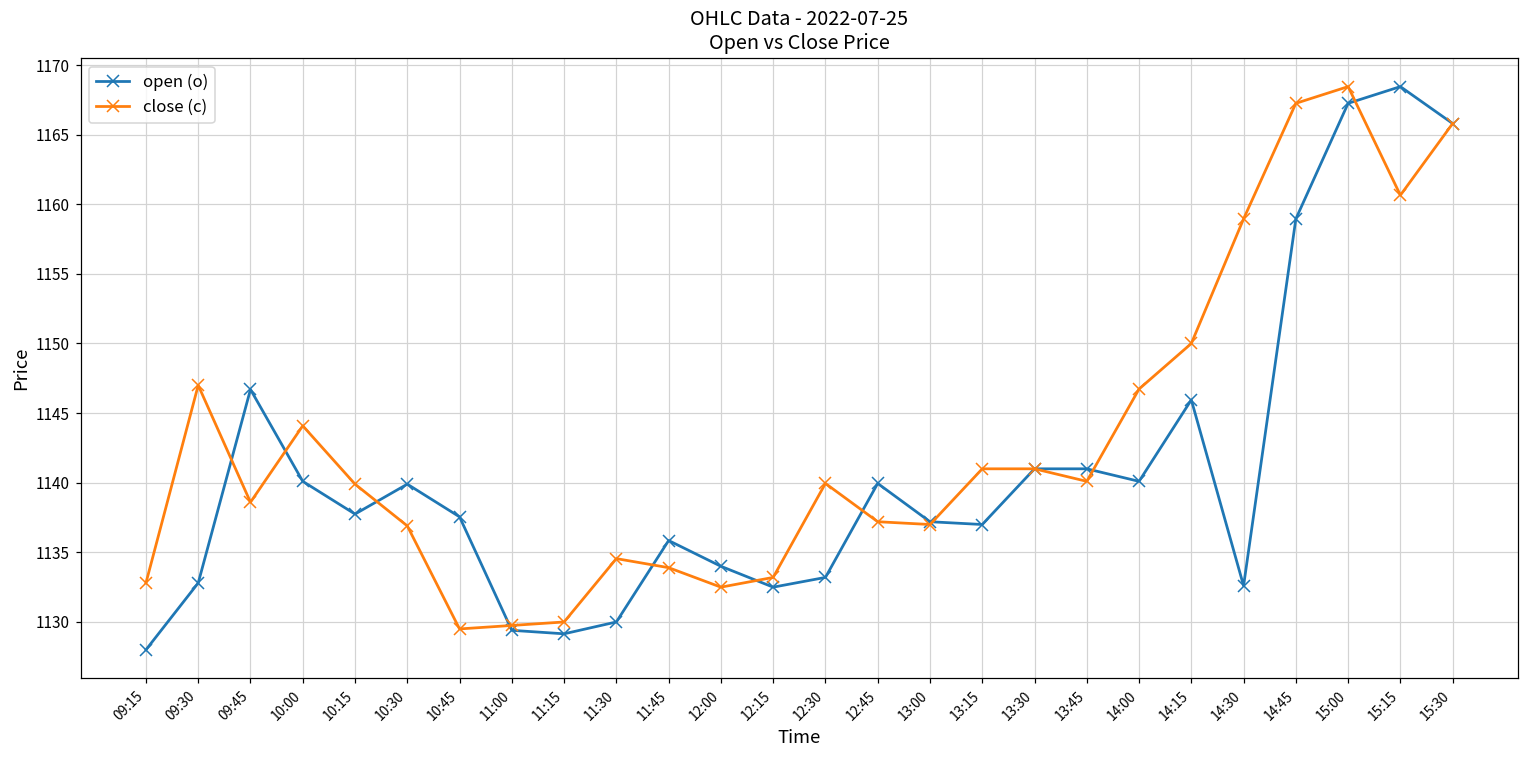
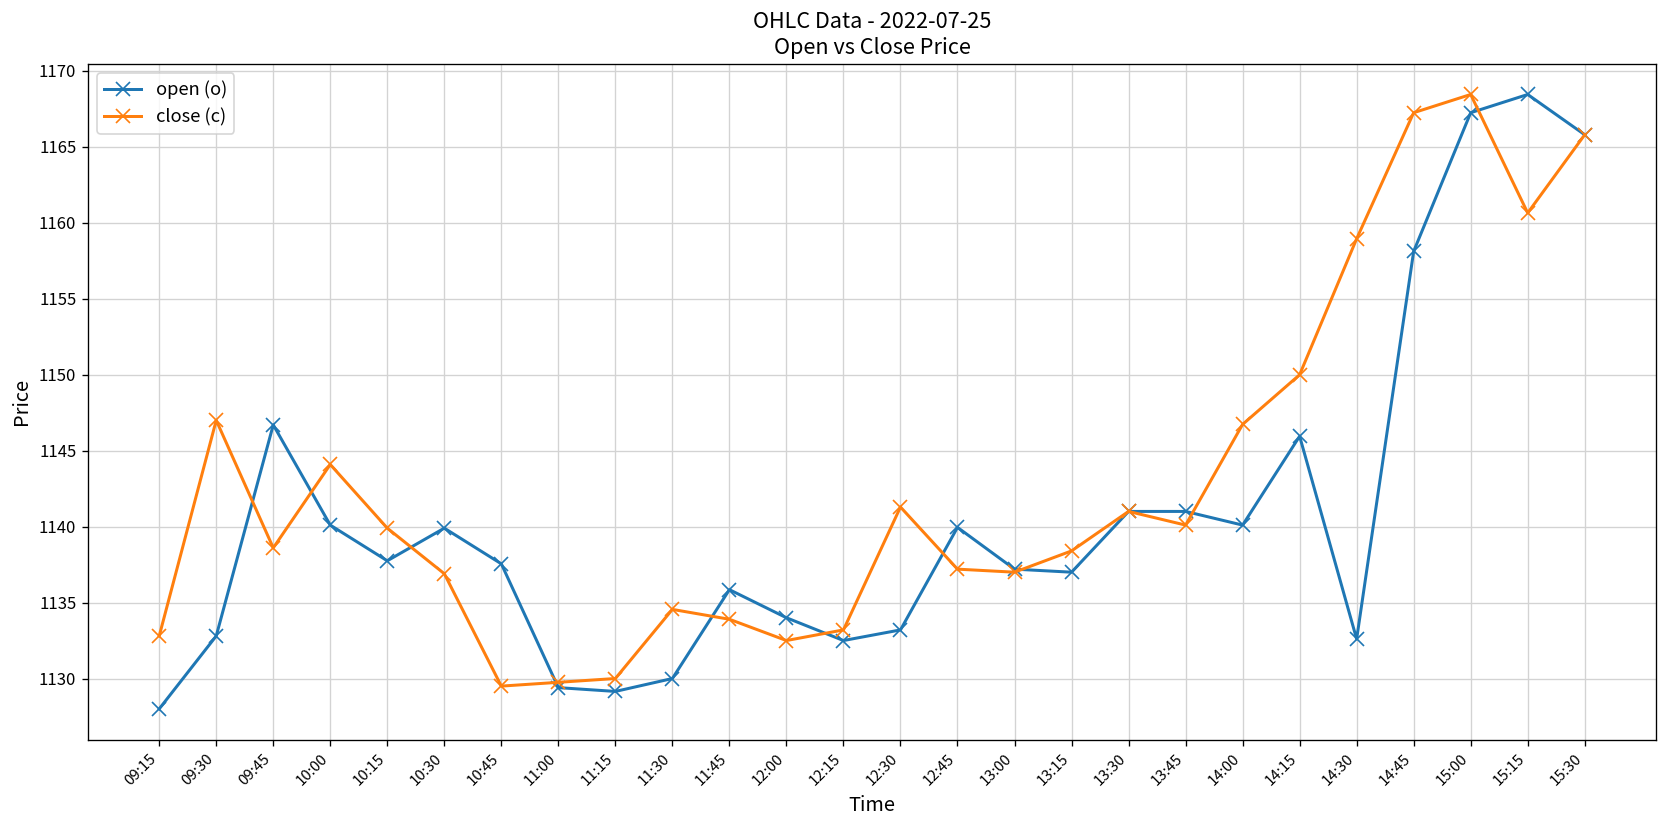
  {
    "open (o)": {
      "09:15": 1128.0,
      "09:30": 1132.8,
      "09:45": 1146.7,
      "10:00": 1140.1,
      "10:15": 1137.8,
      "10:30": 1139.9,
      "10:45": 1137.6,
      "11:00": 1129.4,
      "11:15": 1129.2,
      "11:30": 1130.0,
      "11:45": 1135.9,
      "12:00": 1134.0,
      "12:15": 1132.5,
      "12:30": 1133.2,
      "12:45": 1140.0,
      "13:15": 1137.0,
      "13:45": 1141.0,
      "14:00": 1140.1,
      "14:15": 1146.0,
      "14:30": 1132.6,
-     "14:45": 1159.0,
+     "14:45": 1158.1,
      "15:00": 1167.3,
      "15:15": 1168.5
    },
    "close (c)": {
      "09:15": 1132.8,
      "09:30": 1147.0,
      "09:45": 1138.6,
      "10:00": 1144.1,
      "10:15": 1139.9,
      "10:30": 1136.9,
      "10:45": 1129.5,
      "11:00": 1129.8,
      "11:15": 1130.0,
      "11:30": 1134.6,
      "11:45": 1133.9,
      "12:00": 1132.5,
      "12:15": 1133.2,
-     "12:30": 1140.0,
+     "12:30": 1141.3,
      "12:45": 1137.2,
-     "13:15": 1141.0,
+     "13:15": 1138.4,
      "13:45": 1140.1,
      "14:00": 1146.7,
      "14:15": 1150.0,
      "14:30": 1159.0,
      "14:45": 1167.3,
      "15:00": 1168.5,
      "15:15": 1160.7
    }
  }
